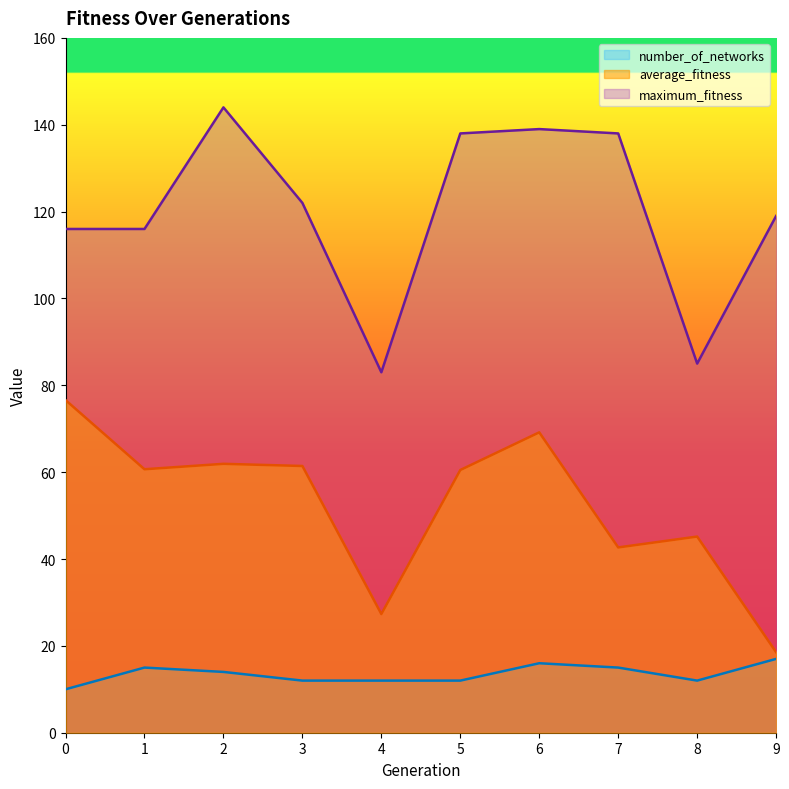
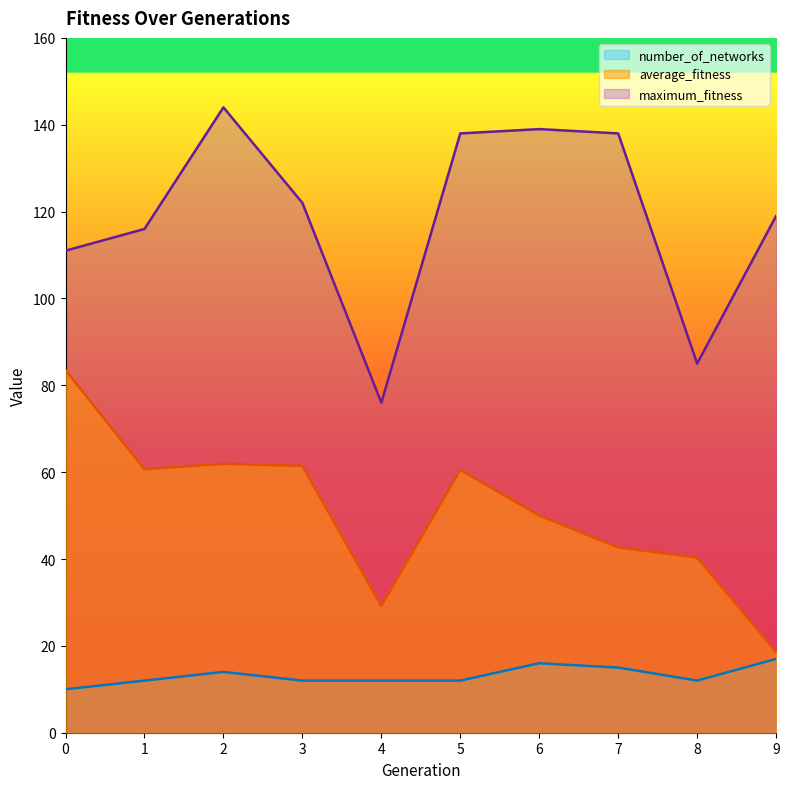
  {
    "number_of_networks": {
      "0": 10,
-     "1": 15,
+     "1": 12,
      "2": 14,
      "3": 12,
      "4": 12,
      "5": 12,
      "6": 16,
      "7": 15,
      "8": 12,
      "9": 17
    },
    "average_fitness": {
-     "0": 77,
+     "0": 84,
      "1": 61,
      "2": 62,
      "3": 61,
-     "4": 27,
+     "4": 29,
      "5": 61,
-     "6": 69,
+     "6": 50,
      "7": 43,
-     "8": 45,
+     "8": 40,
      "9": 19
    },
    "maximum_fitness": {
-     "0": 116,
+     "0": 111,
      "1": 116,
      "2": 144,
      "3": 122,
-     "4": 83,
+     "4": 76,
      "5": 138,
      "6": 139,
      "7": 138,
      "8": 85,
      "9": 119
    }
  }
